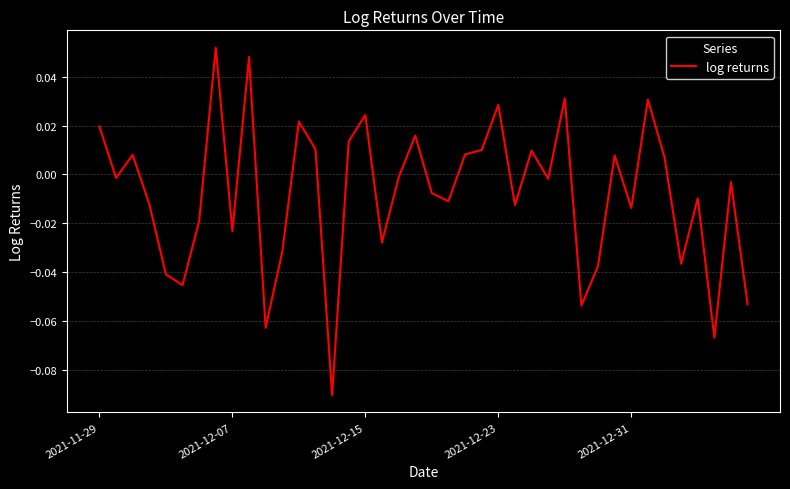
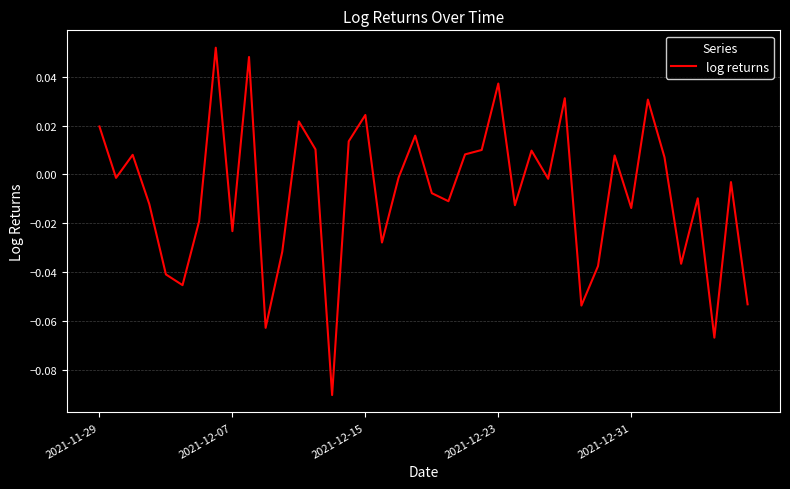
  {
    "2021-11-29": 0.020,
    "2021-12-07": -0.023,
    "2021-12-15": 0.024,
-   "2021-12-23": 0.028,
+   "2021-12-23": 0.037,
    "2021-12-31": -0.014
  }
